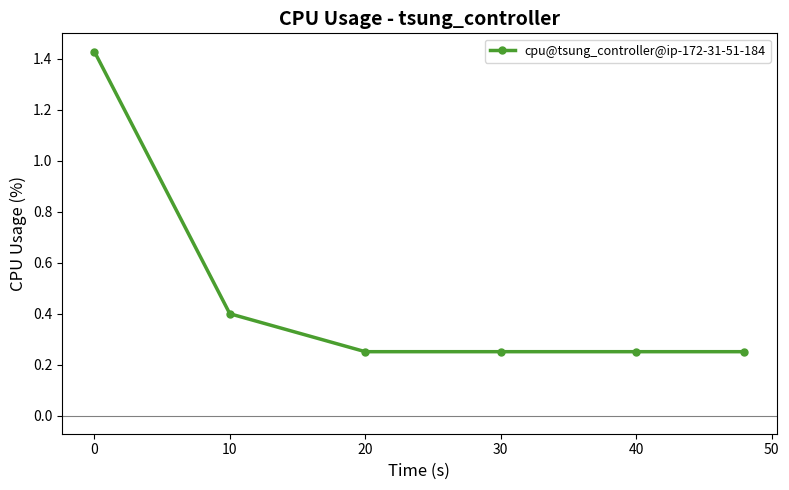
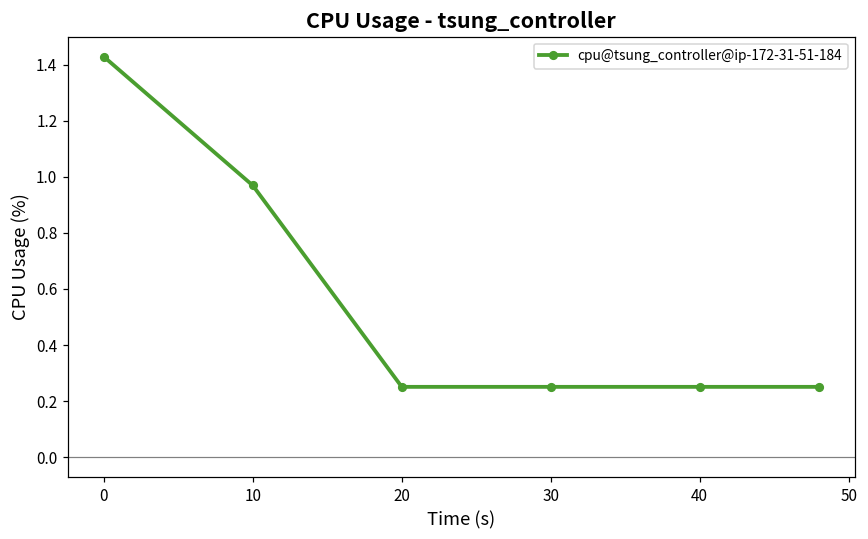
  {
    "0": 1.43,
-   "10": 0.40,
+   "10": 0.97,
    "20": 0.25,
    "30": 0.25,
    "40": 0.25
  }
